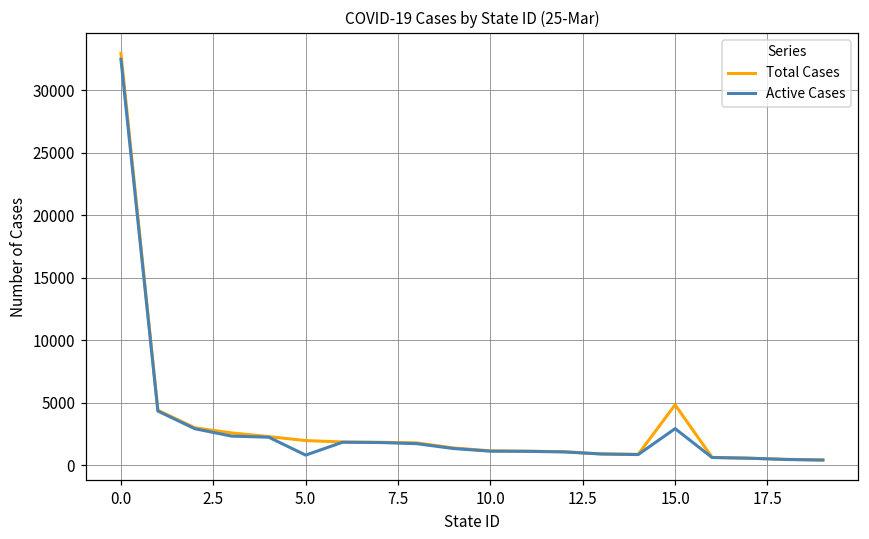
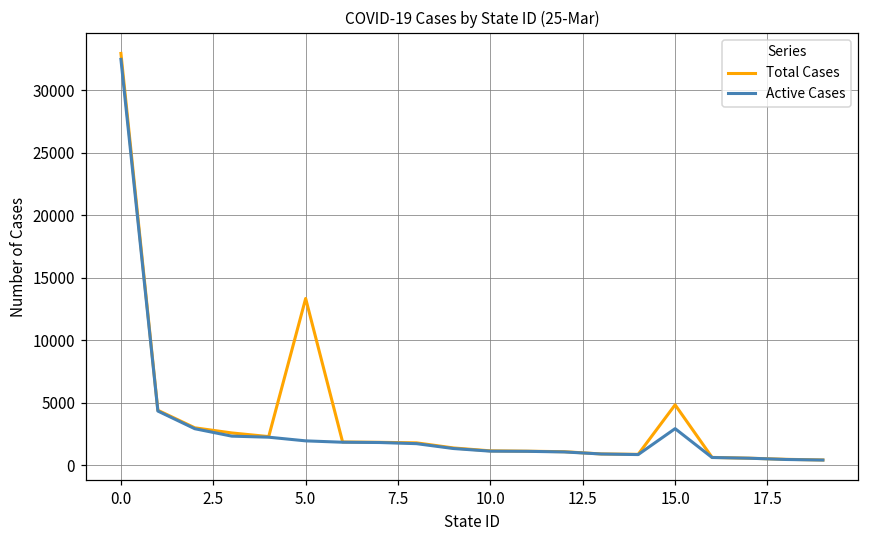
  {
    "Total Cases": {
      "0.0": 33000,
-     "5.0": 2000,
+     "5.0": 13400,
      "15.0": 4800
    },
    "Active Cases": {
      "0.0": 32500,
-     "5.0": 800,
+     "5.0": 2000,
      "15.0": 2900
    }
  }
